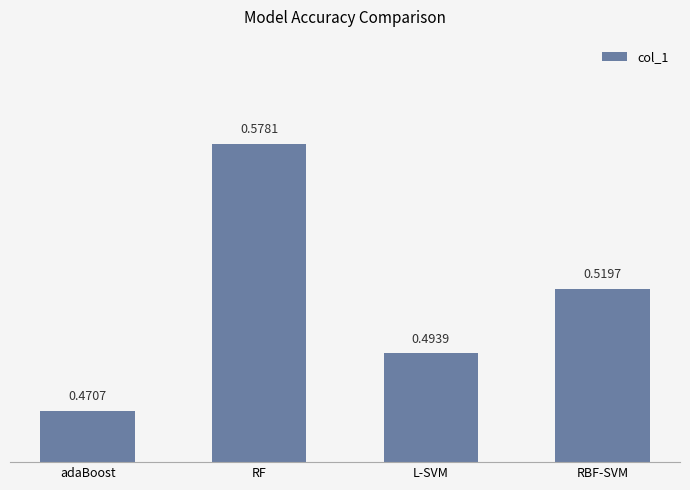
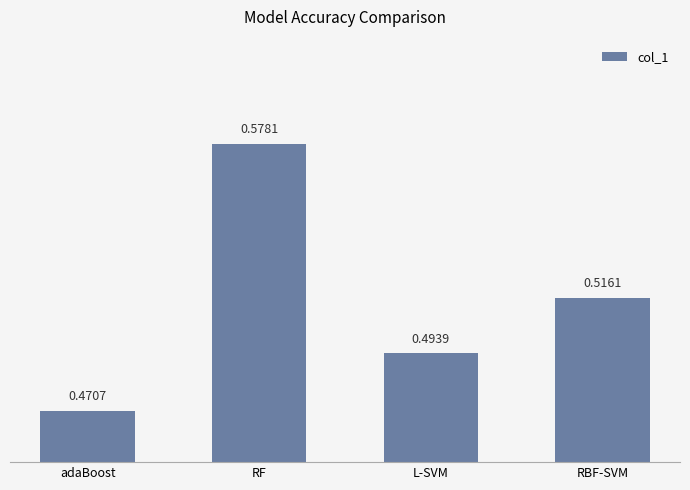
  {
    "adaBoost": 0.4707,
    "RF": 0.5781,
    "L-SVM": 0.4939,
-   "RBF-SVM": 0.5197
+   "RBF-SVM": 0.5161
  }
